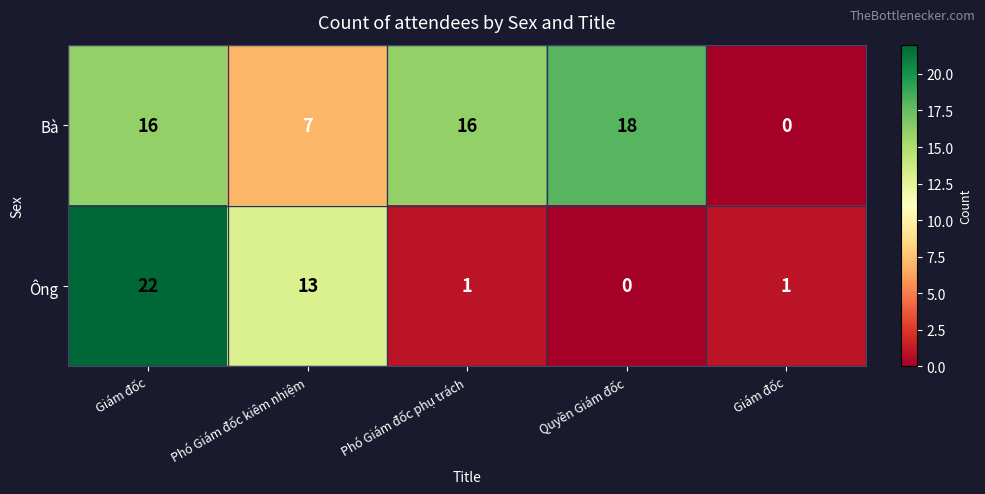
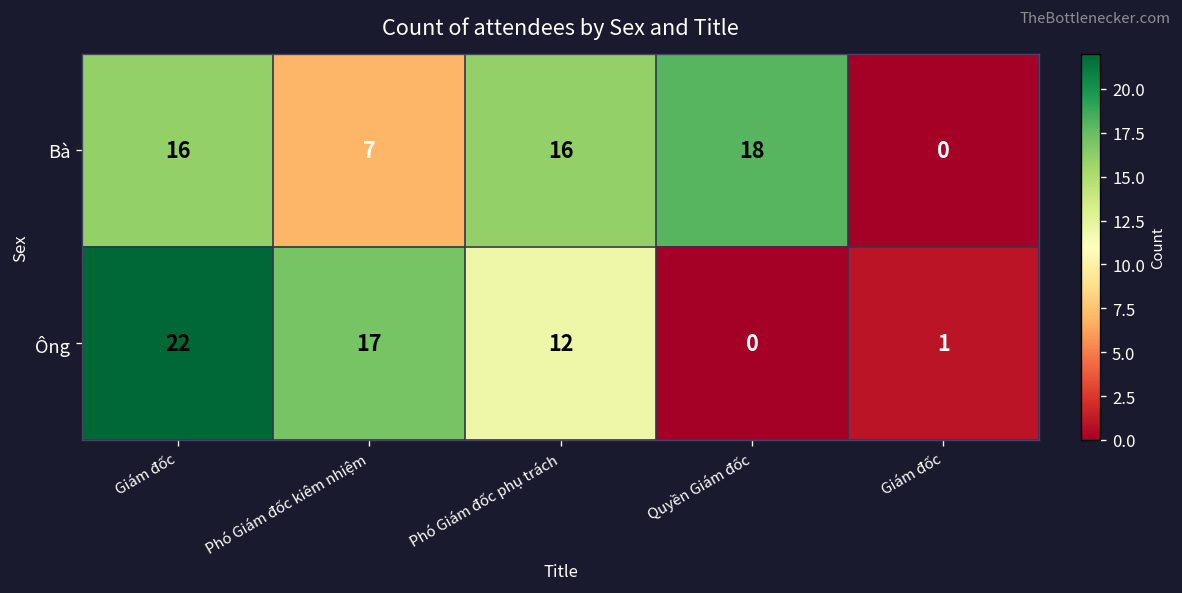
  {
    "Bà": {
      "Phó Giám đốc kiêm nhiệm": 7,
      "Phó Giám đốc phụ trách": 16,
      "Quyền Giám đốc": 18
    },
    "Ông": {
-     "Phó Giám đốc kiêm nhiệm": 13,
-     "Phó Giám đốc phụ trách": 1,
+     "Phó Giám đốc kiêm nhiệm": 17,
+     "Phó Giám đốc phụ trách": 12,
      "Quyền Giám đốc": 0
    }
  }
